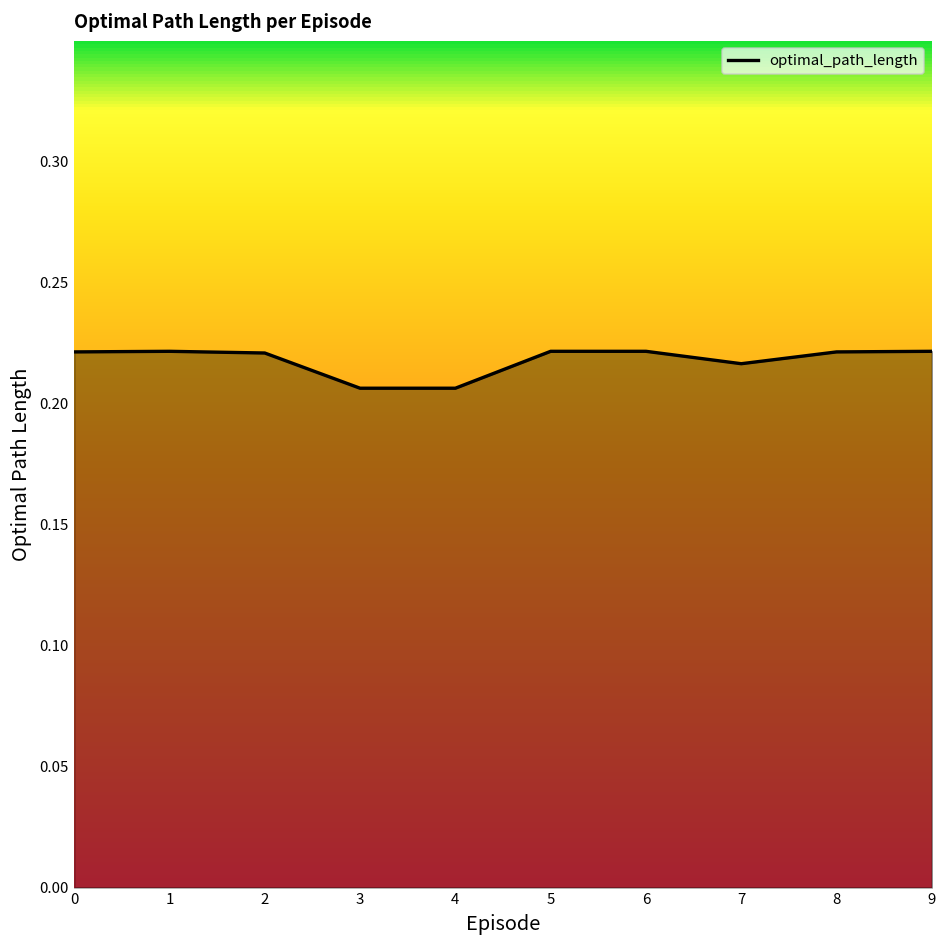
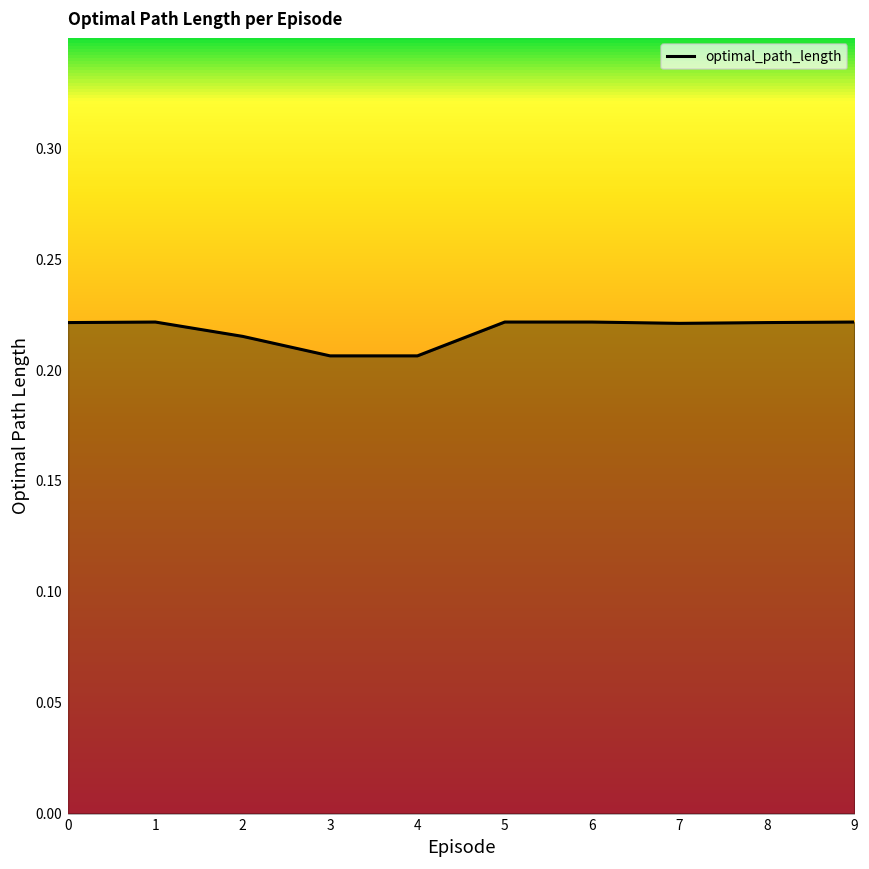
  {
    "0": 0.221,
    "1": 0.222,
-   "2": 0.221,
+   "2": 0.215,
    "3": 0.206,
    "4": 0.206,
    "5": 0.222,
    "6": 0.222,
-   "7": 0.217,
+   "7": 0.221,
    "8": 0.221,
    "9": 0.222
  }
